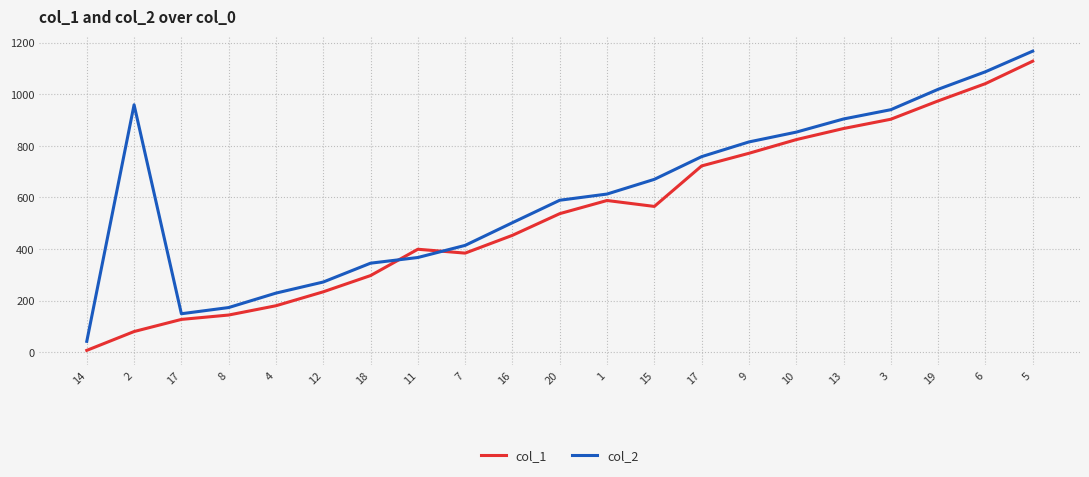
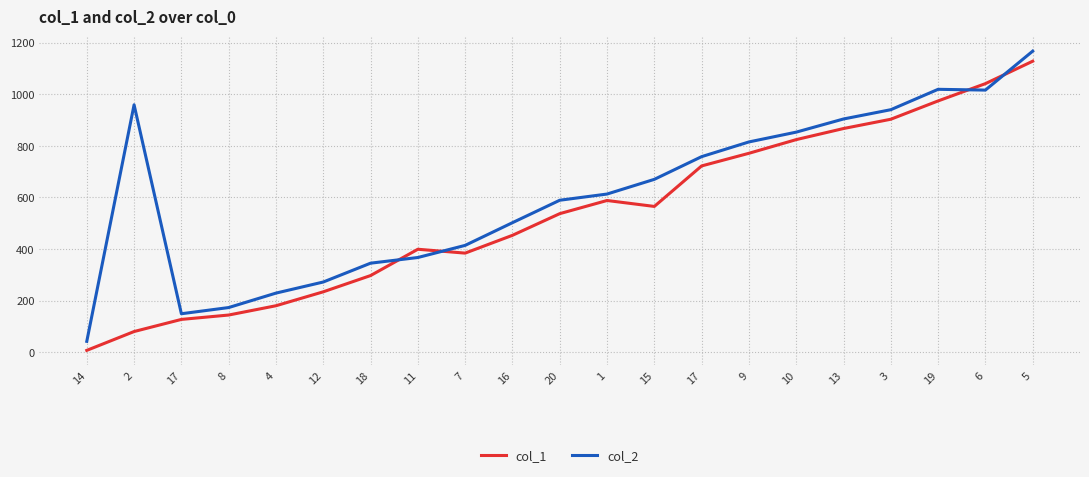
  {
    "col_1": {
      "14": 10,
      "2": 80,
      "8": 140,
      "4": 180,
      "12": 230,
      "18": 300,
      "11": 400,
      "7": 380,
      "16": 450,
      "20": 540,
      "1": 590,
      "15": 570,
      "9": 770,
      "10": 820,
      "13": 870,
      "3": 900,
      "19": 970,
      "6": 1040,
      "5": 1130
    },
    "col_2": {
      "14": 40,
      "2": 960,
      "8": 170,
      "4": 230,
      "12": 270,
      "18": 350,
      "11": 370,
      "7": 410,
      "16": 500,
      "20": 590,
      "1": 610,
      "15": 670,
      "9": 820,
      "10": 850,
      "13": 900,
      "3": 940,
      "19": 1020,
-     "6": 1090,
+     "6": 1020,
      "5": 1170
    }
  }
